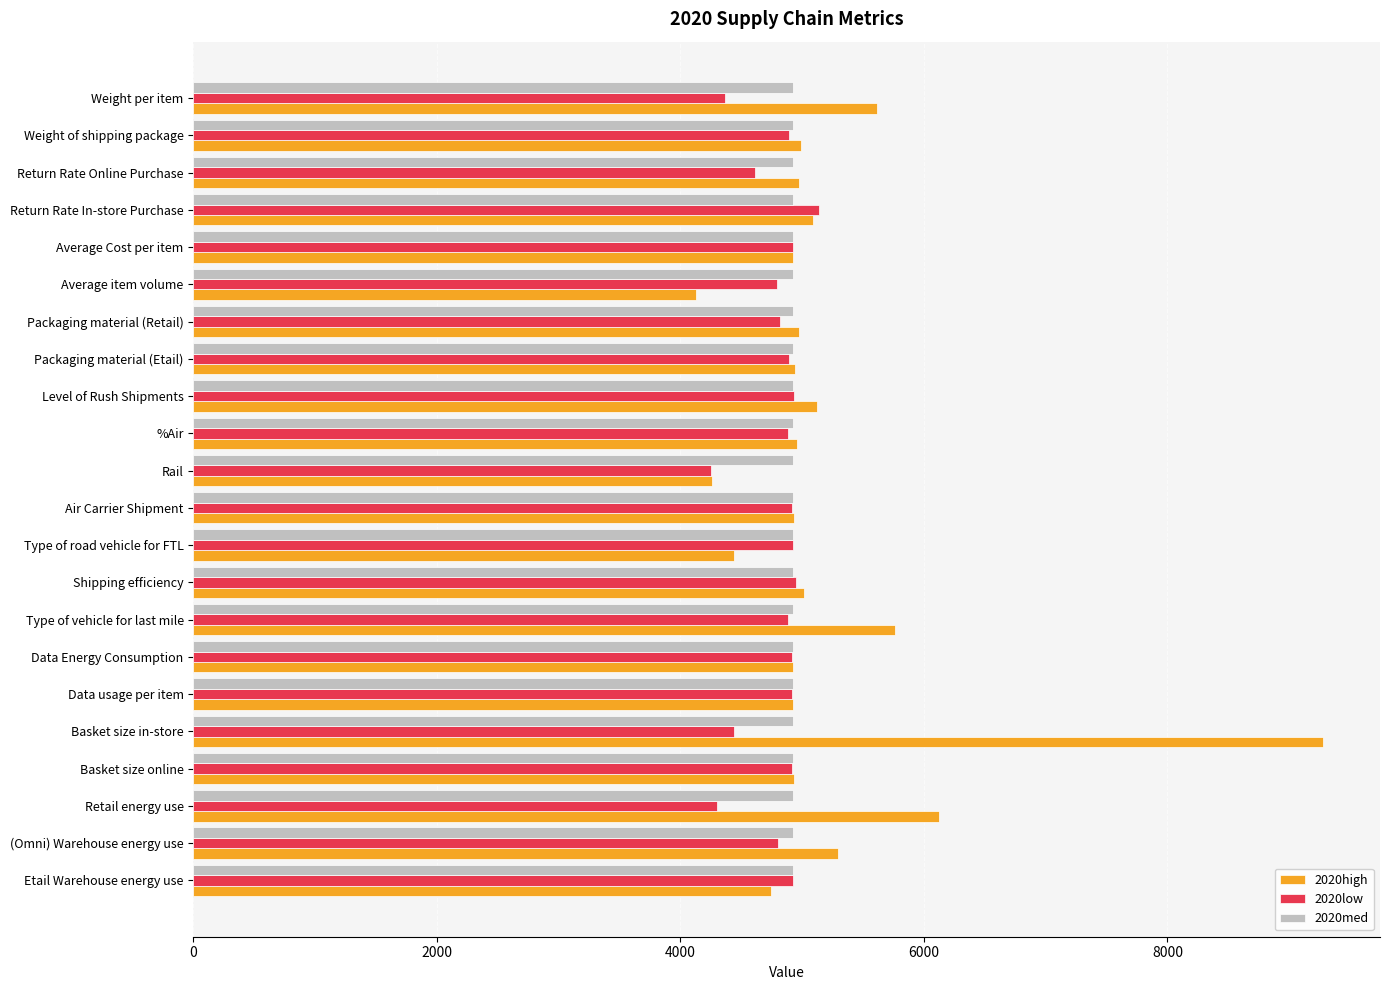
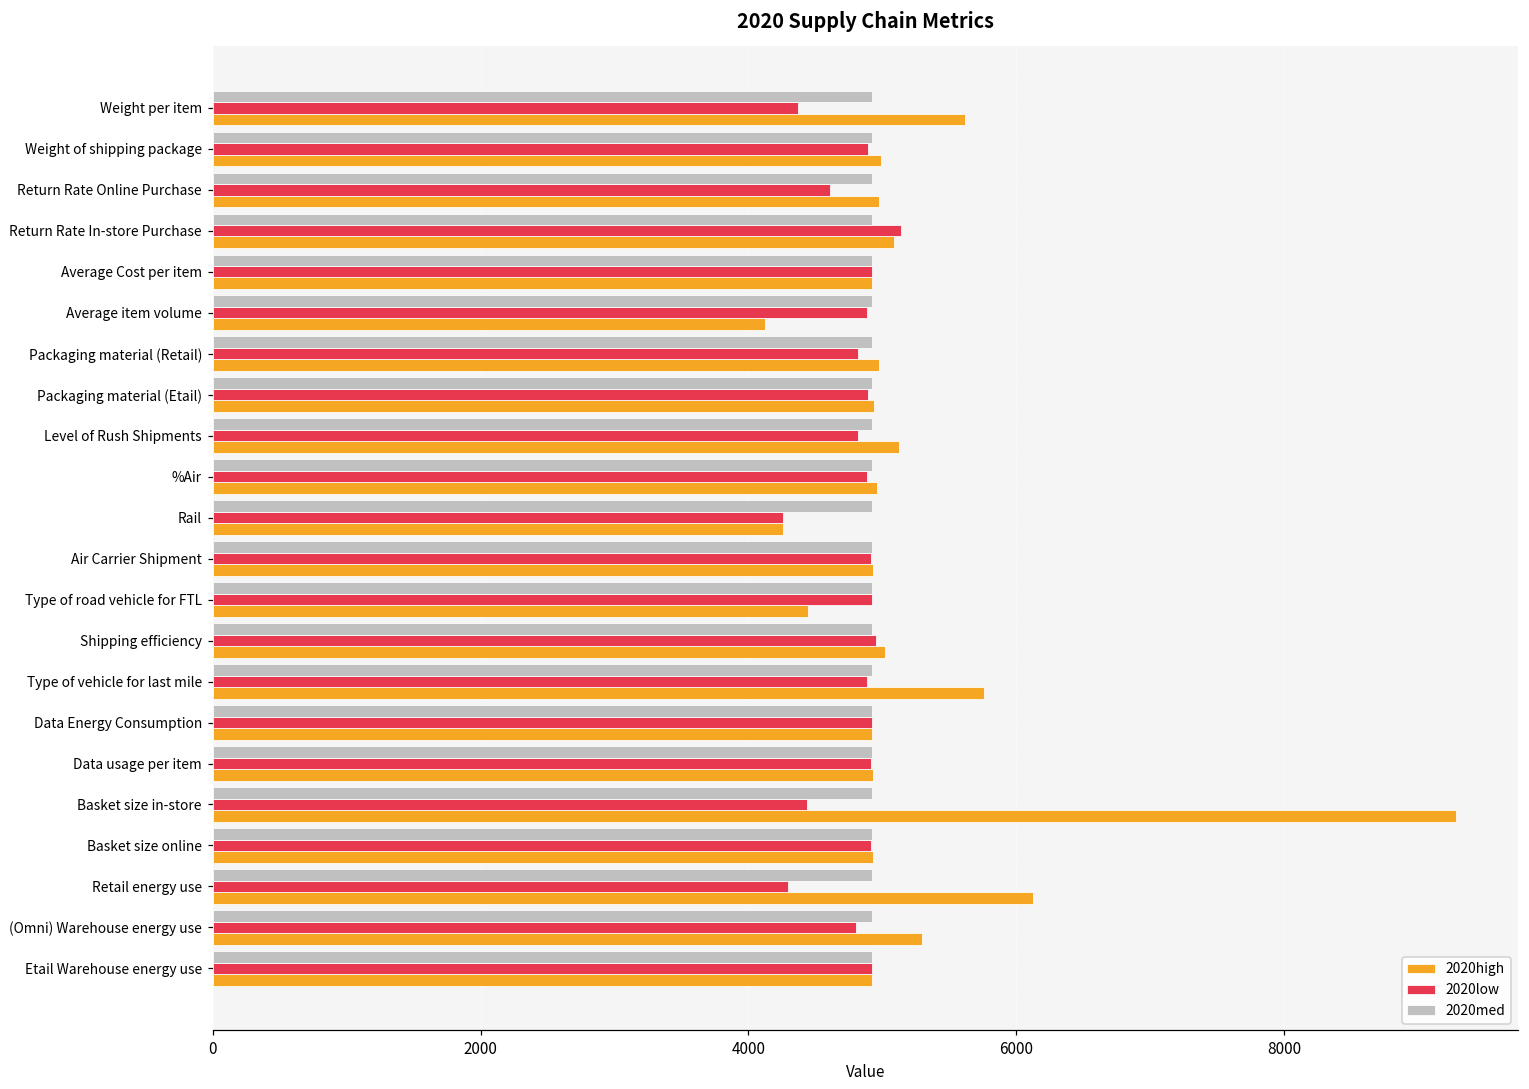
  {
    "2020high": {
      "Weight per item": 5620,
      "Weight of shipping package": 4990,
      "Return Rate Online Purchase": 4980,
      "Return Rate In-store Purchase": 5090,
      "Average Cost per item": 4920,
      "Average item volume": 4130,
      "Packaging material (Retail)": 4980,
      "Packaging material (Etail)": 4940,
      "Level of Rush Shipments": 5120,
      "%Air": 4960,
      "Rail": 4260,
      "Air Carrier Shipment": 4930,
      "Type of road vehicle for FTL": 4440,
      "Shipping efficiency": 5020,
      "Type of vehicle for last mile": 5760,
      "Data Energy Consumption": 4920,
      "Data usage per item": 4930,
      "Basket size in-store": 9280,
      "Basket size online": 4930,
      "Retail energy use": 6120,
      "(Omni) Warehouse energy use": 5290,
-     "Etail Warehouse energy use": 4740
+     "Etail Warehouse energy use": 4920
    },
    "2020low": {
      "Weight per item": 4370,
      "Weight of shipping package": 4890,
      "Return Rate Online Purchase": 4610,
      "Return Rate In-store Purchase": 5140,
      "Average Cost per item": 4920,
-     "Average item volume": 4790,
+     "Average item volume": 4890,
      "Packaging material (Retail)": 4820,
      "Packaging material (Etail)": 4890,
-     "Level of Rush Shipments": 4940,
+     "Level of Rush Shipments": 4820,
      "%Air": 4890,
      "Rail": 4260,
      "Air Carrier Shipment": 4920,
      "Type of road vehicle for FTL": 4920,
      "Shipping efficiency": 4950,
      "Type of vehicle for last mile": 4880,
      "Data Energy Consumption": 4920,
      "Data usage per item": 4920,
      "Basket size in-store": 4440,
      "Basket size online": 4920,
      "Retail energy use": 4300,
      "(Omni) Warehouse energy use": 4800,
      "Etail Warehouse energy use": 4920
    },
    "2020med": {
      "Weight per item": 4920,
      "Weight of shipping package": 4920,
      "Return Rate Online Purchase": 4920,
      "Return Rate In-store Purchase": 4920,
      "Average Cost per item": 4920,
      "Average item volume": 4920,
      "Packaging material (Retail)": 4920,
      "Packaging material (Etail)": 4920,
      "Level of Rush Shipments": 4920,
      "%Air": 4920,
      "Rail": 4920,
      "Air Carrier Shipment": 4920,
      "Type of road vehicle for FTL": 4920,
      "Shipping efficiency": 4920,
      "Type of vehicle for last mile": 4920,
      "Data Energy Consumption": 4920,
      "Data usage per item": 4920,
      "Basket size in-store": 4920,
      "Basket size online": 4920,
      "Retail energy use": 4920,
      "(Omni) Warehouse energy use": 4920,
      "Etail Warehouse energy use": 4920
    }
  }
